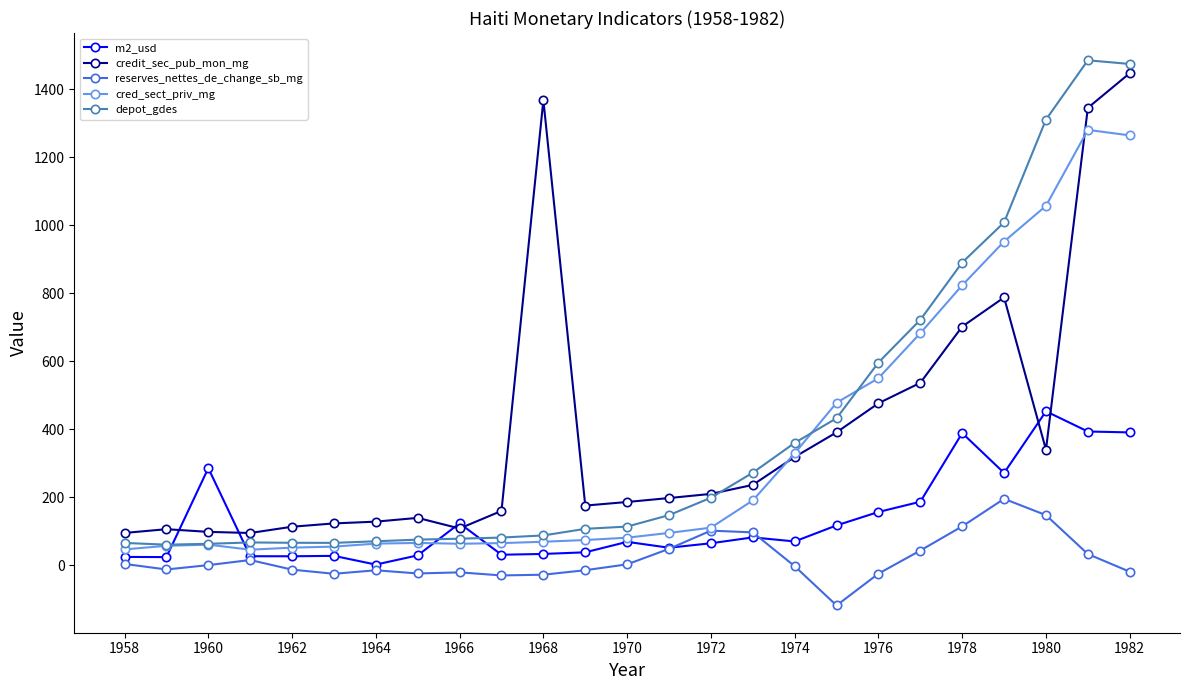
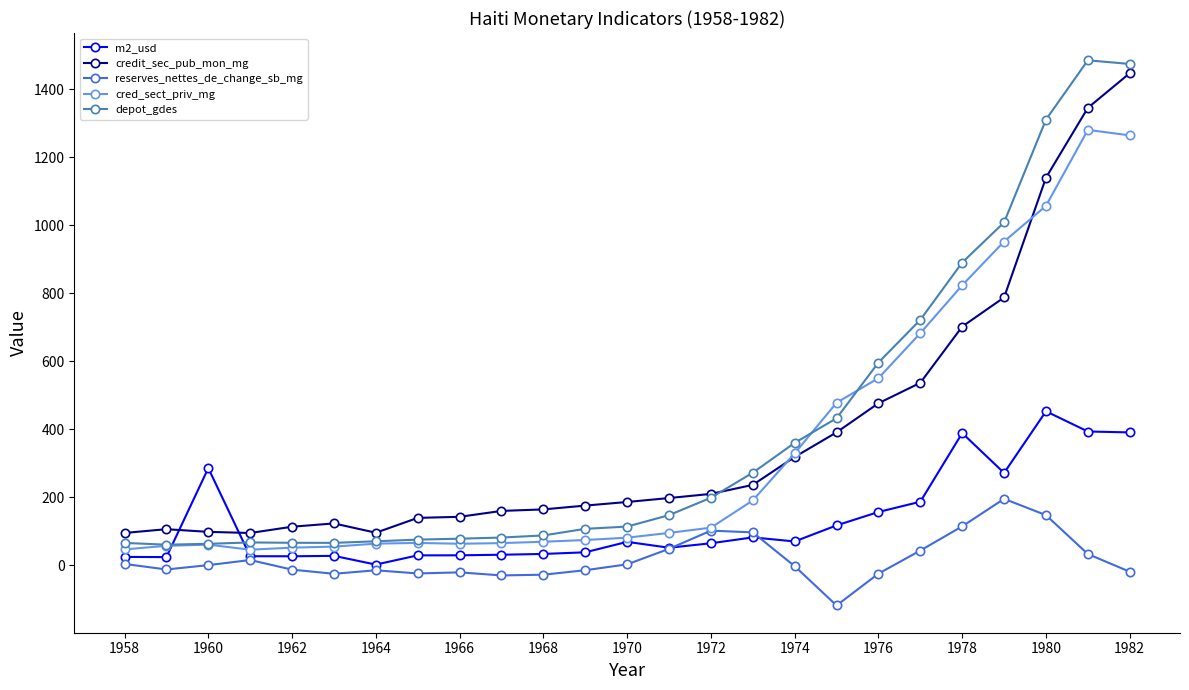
  {
    "m2_usd": {
      "1958": 20,
      "1960": 290,
      "1962": 30,
      "1964": 0,
-     "1966": 120,
+     "1966": 30,
      "1968": 30,
      "1970": 70,
      "1972": 60,
      "1974": 70,
      "1976": 160,
      "1978": 390,
      "1980": 450,
      "1982": 390
    },
    "credit_sec_pub_mon_mg": {
      "1958": 90,
      "1960": 100,
      "1962": 110,
-     "1964": 130,
-     "1966": 110,
-     "1968": 1370,
+     "1964": 100,
+     "1966": 140,
+     "1968": 160,
      "1970": 190,
      "1972": 210,
      "1974": 320,
      "1976": 480,
      "1978": 700,
-     "1980": 340,
+     "1980": 1140,
      "1982": 1450
    }
  }
